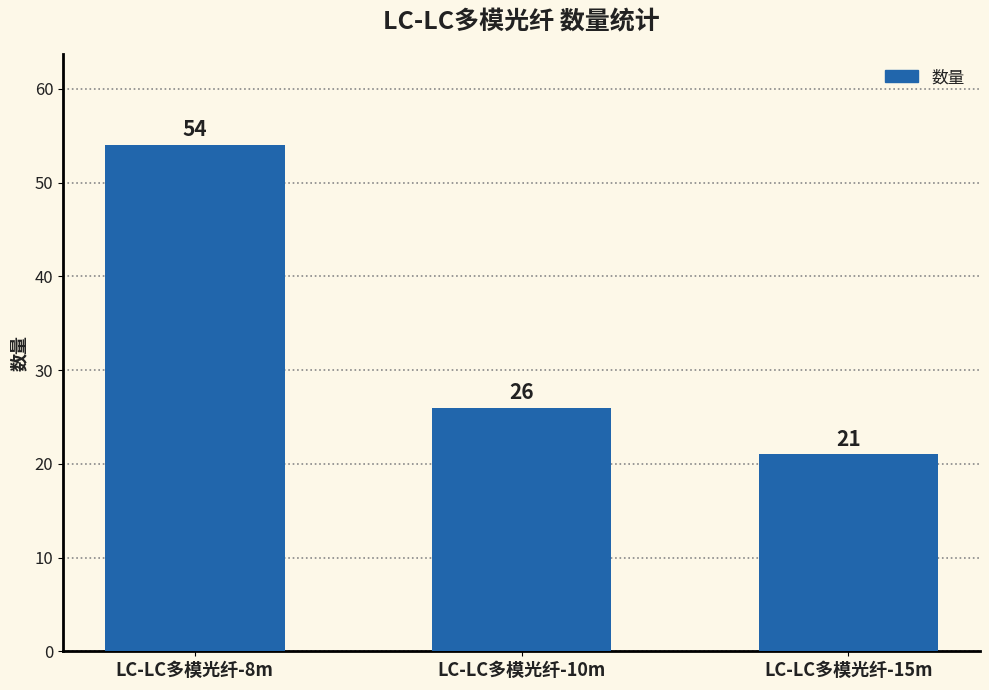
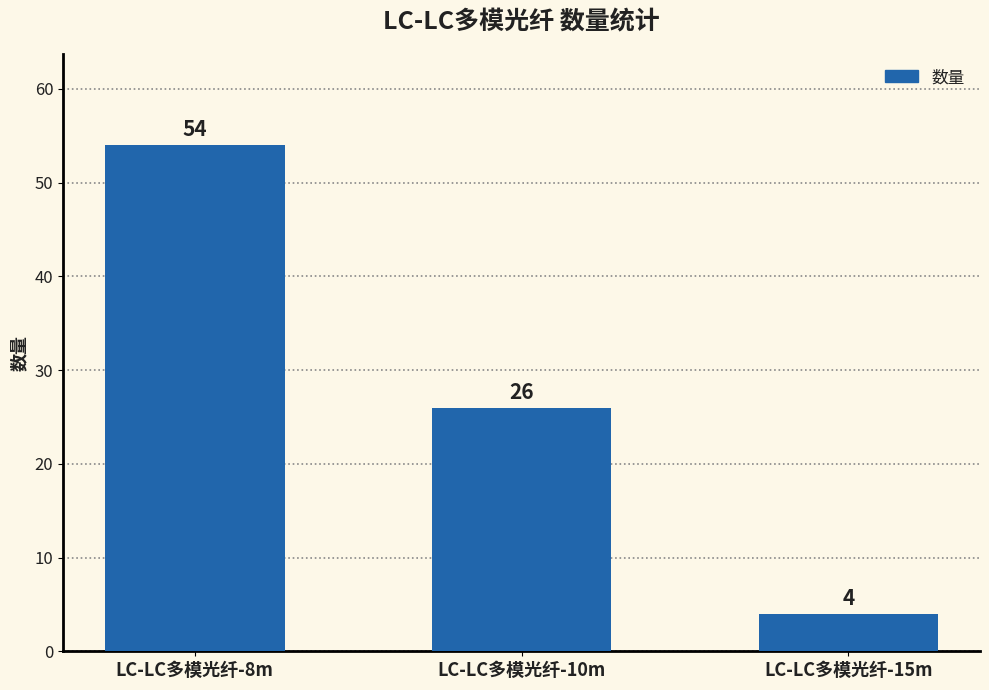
  {
    "LC-LC多模光纤-8m": 54,
    "LC-LC多模光纤-10m": 26,
-   "LC-LC多模光纤-15m": 21
+   "LC-LC多模光纤-15m": 4
  }
